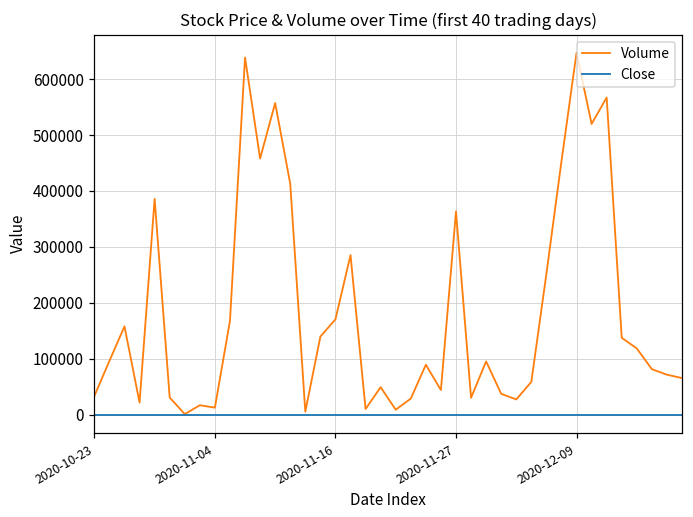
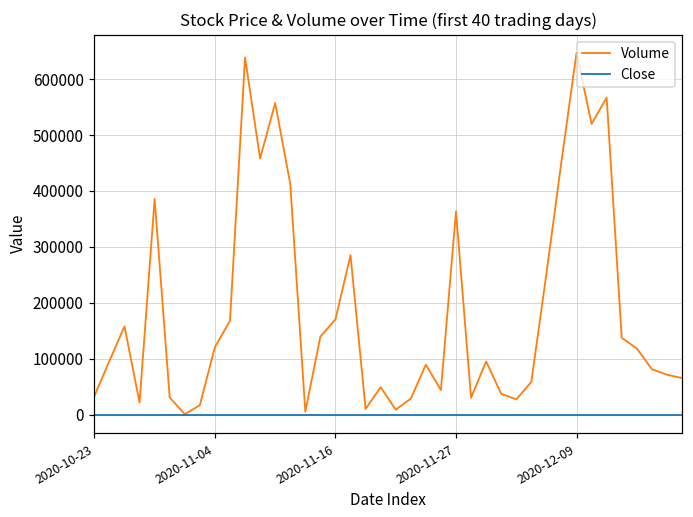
  {
    "Volume": {
      "2020-10-23": 30000,
-     "2020-11-04": 10000,
+     "2020-11-04": 120000,
      "2020-11-16": 170000,
      "2020-11-27": 360000,
      "2020-12-09": 650000
    },
    "Close": {
      "2020-10-23": 0,
      "2020-11-04": 0,
      "2020-11-16": 0,
      "2020-11-27": 0,
      "2020-12-09": 0
    }
  }
